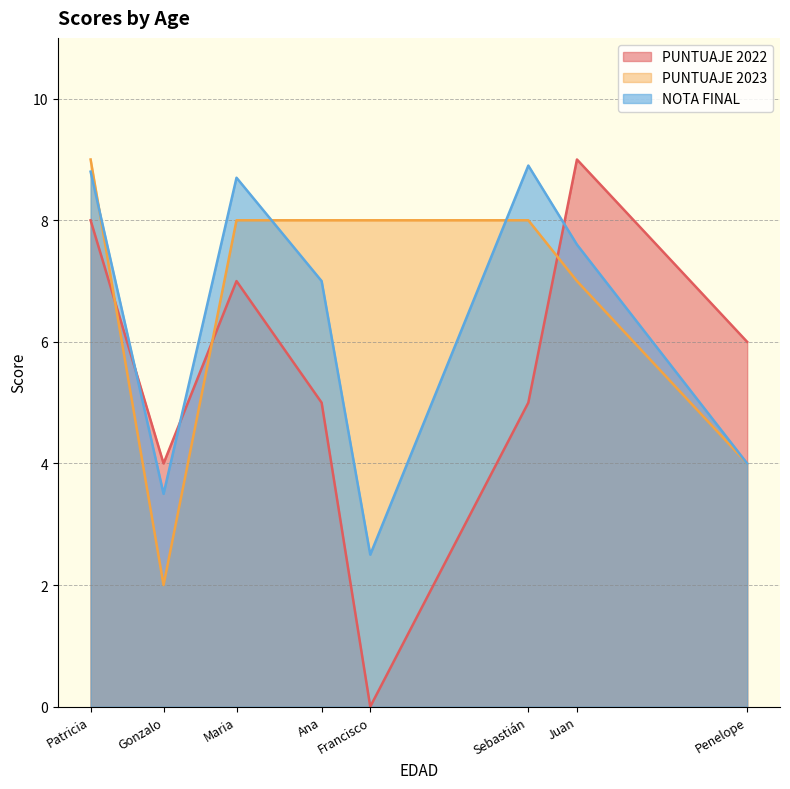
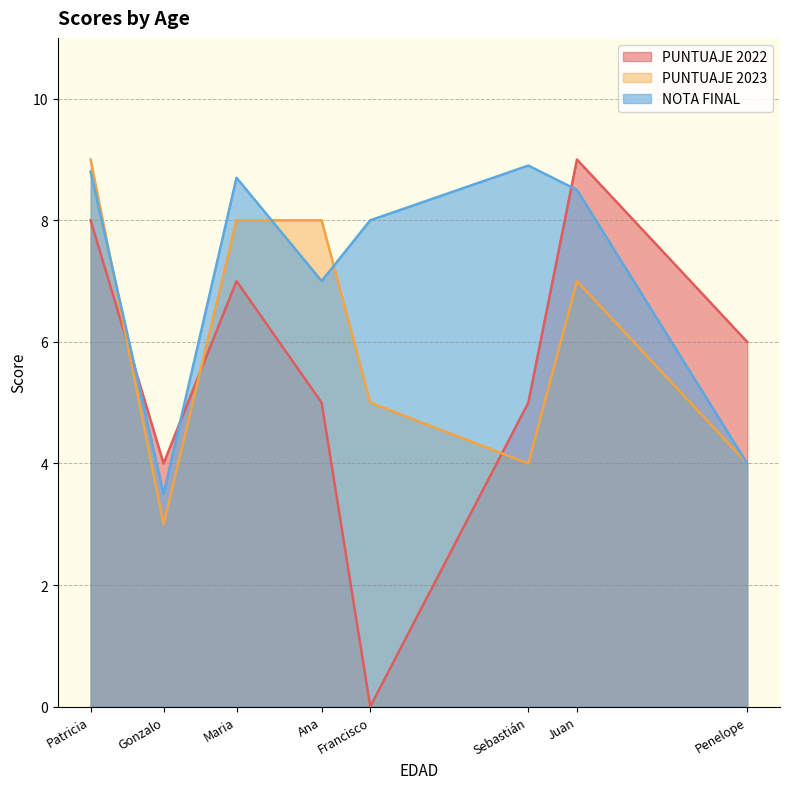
  {
    "PUNTUAJE 2022": {
      "Patricia": 8.0,
      "Gonzalo": 4.0,
      "Maria": 7.0,
      "Ana": 5.0,
      "Francisco": 0.0,
      "Sebastián": 5.0,
      "Juan": 9.0,
      "Penelope": 6.0
    },
    "PUNTUAJE 2023": {
      "Patricia": 9,
-     "Gonzalo": 2,
+     "Gonzalo": 3,
      "Maria": 8,
      "Ana": 8,
-     "Francisco": 8,
-     "Sebastián": 8,
+     "Francisco": 5,
+     "Sebastián": 4,
      "Juan": 7
    },
    "NOTA FINAL": {
      "Patricia": 8.8,
      "Gonzalo": 3.5,
      "Maria": 8.7,
      "Ana": 7.0,
-     "Francisco": 2.5,
+     "Francisco": 8.0,
      "Sebastián": 8.9,
-     "Juan": 7.6
+     "Juan": 8.5
    }
  }
